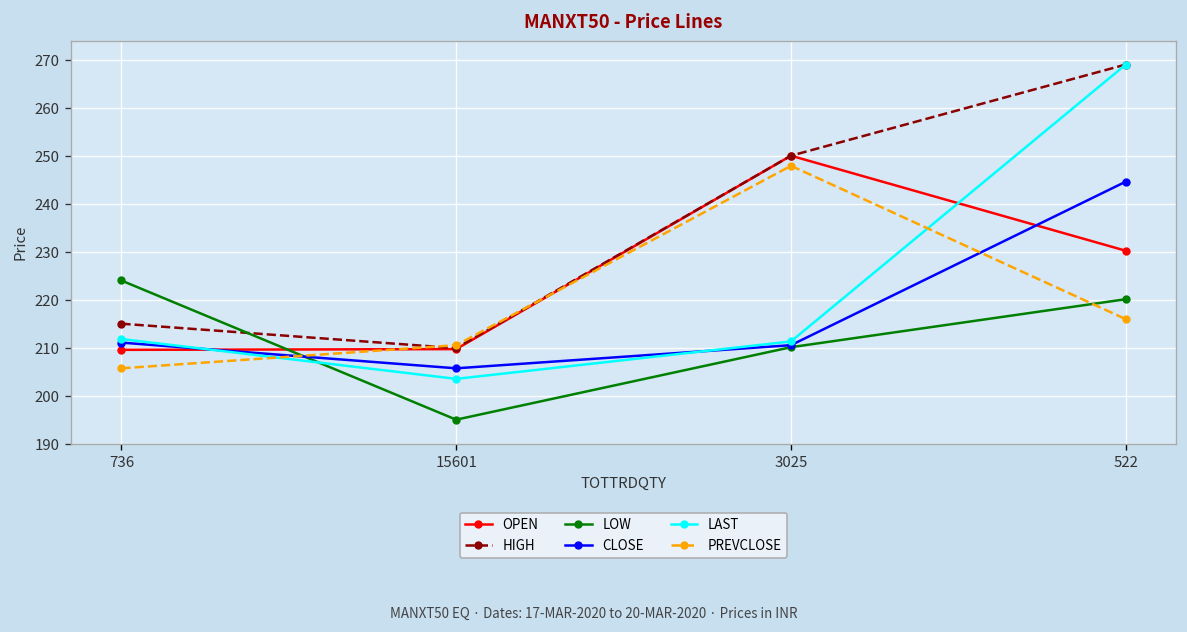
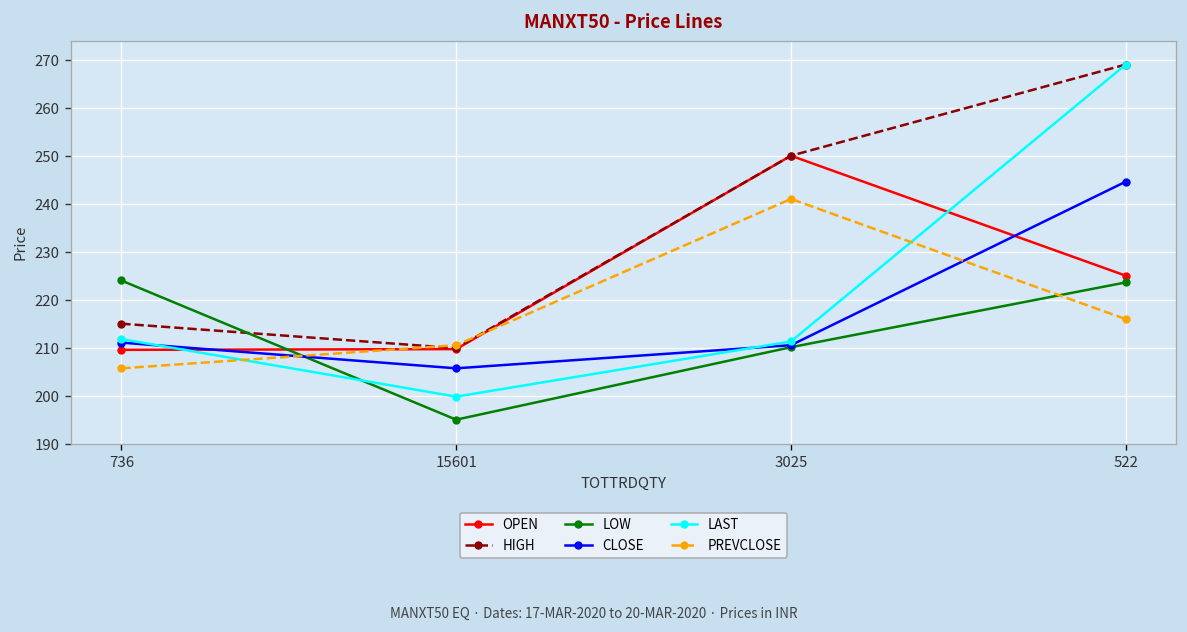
  {
    "OPEN": {
      "736": 210,
-     "522": 230
+     "522": 225
    },
    "HIGH": {
      "736": 215
    },
    "LOW": {
      "736": 224,
      "15601": 195,
-     "522": 220
+     "522": 224
    },
    "CLOSE": {
      "736": 211,
      "15601": 206,
      "522": 245
    },
    "LAST": {
      "736": 212,
-     "15601": 204,
+     "15601": 200,
      "3025": 211
    },
    "PREVCLOSE": {
      "736": 206,
-     "3025": 248,
+     "3025": 241,
      "522": 216
    }
  }
